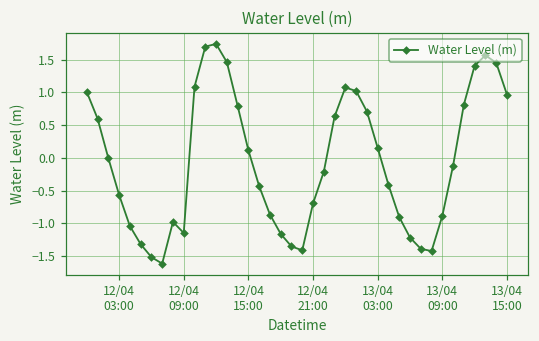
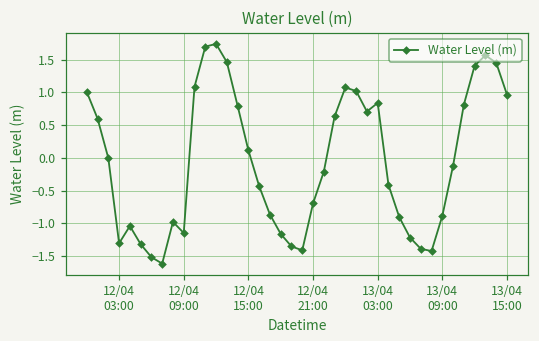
  {
-   "12/04 03:00": -0.6,
+   "12/04 03:00": -1.3,
    "12/04 09:00": -1.1,
    "12/04 15:00": 0.1,
    "12/04 21:00": -0.7,
-   "13/04 03:00": 0.2,
+   "13/04 03:00": 0.8,
    "13/04 09:00": -0.9,
    "13/04 15:00": 1.0
  }
